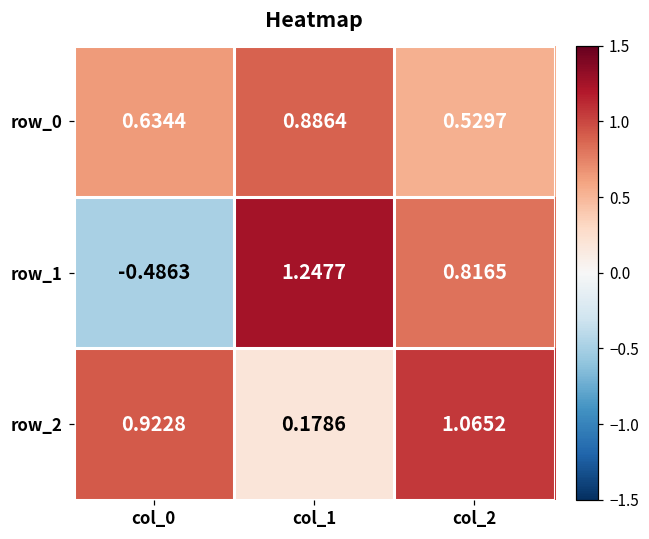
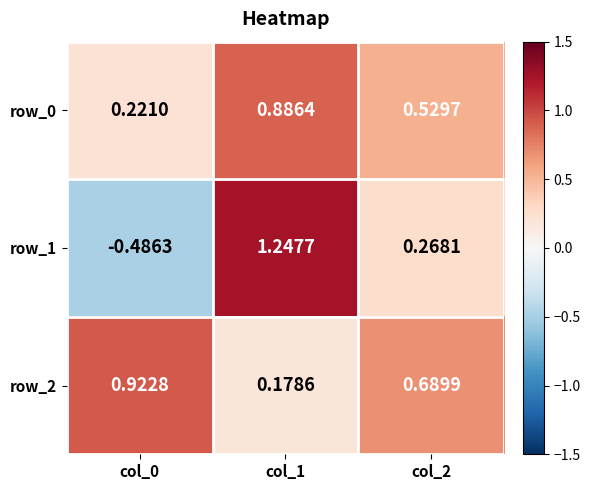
  {
    "row_0": {
-     "col_0": 0.6344,
+     "col_0": 0.2210,
      "col_1": 0.8864,
      "col_2": 0.5297
    },
    "row_1": {
      "col_0": -0.4863,
      "col_1": 1.2477,
-     "col_2": 0.8165
+     "col_2": 0.2681
    },
    "row_2": {
      "col_0": 0.9228,
      "col_1": 0.1786,
-     "col_2": 1.0652
+     "col_2": 0.6899
    }
  }
